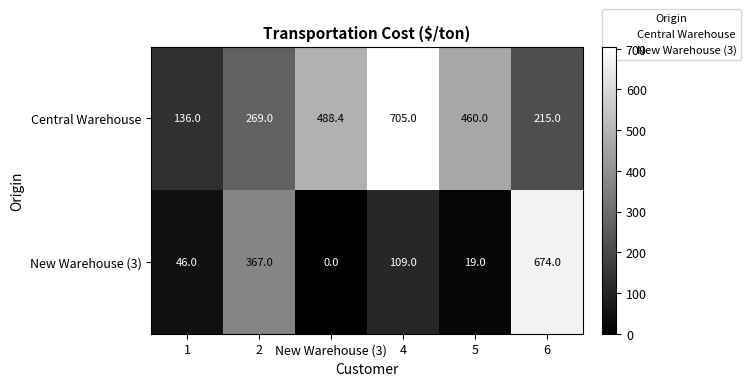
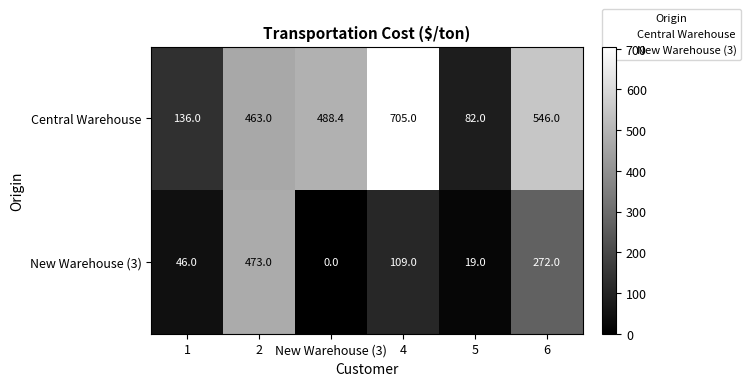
  {
    "Central Warehouse": {
      "1": 136.0,
-     "2": 269.0,
+     "2": 463.0,
      "New Warehouse (3)": 488.4,
      "4": 705.0,
-     "5": 460.0,
-     "6": 215.0
+     "5": 82.0,
+     "6": 546.0
    },
    "New Warehouse (3)": {
      "1": 46.0,
-     "2": 367.0,
+     "2": 473.0,
      "New Warehouse (3)": 0.0,
      "4": 109.0,
      "5": 19.0,
-     "6": 674.0
+     "6": 272.0
    }
  }
